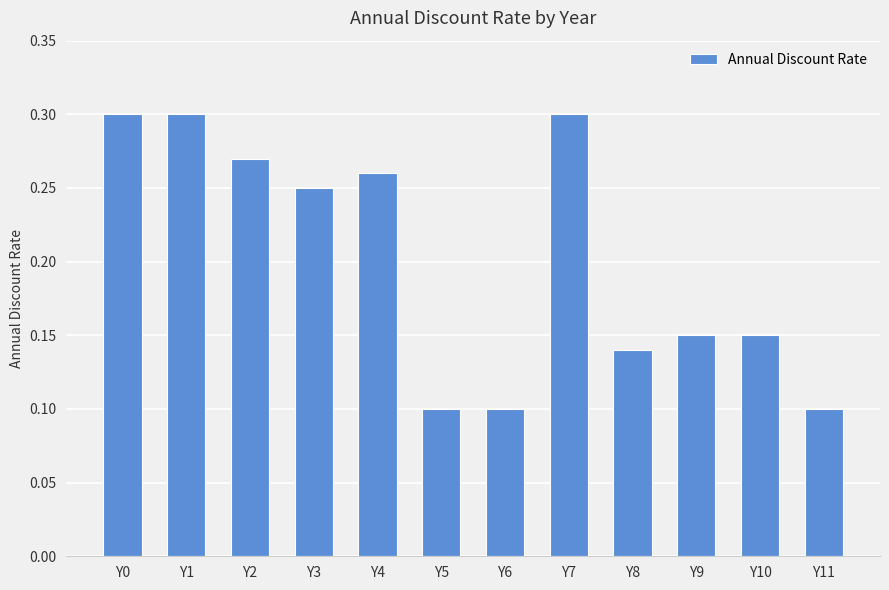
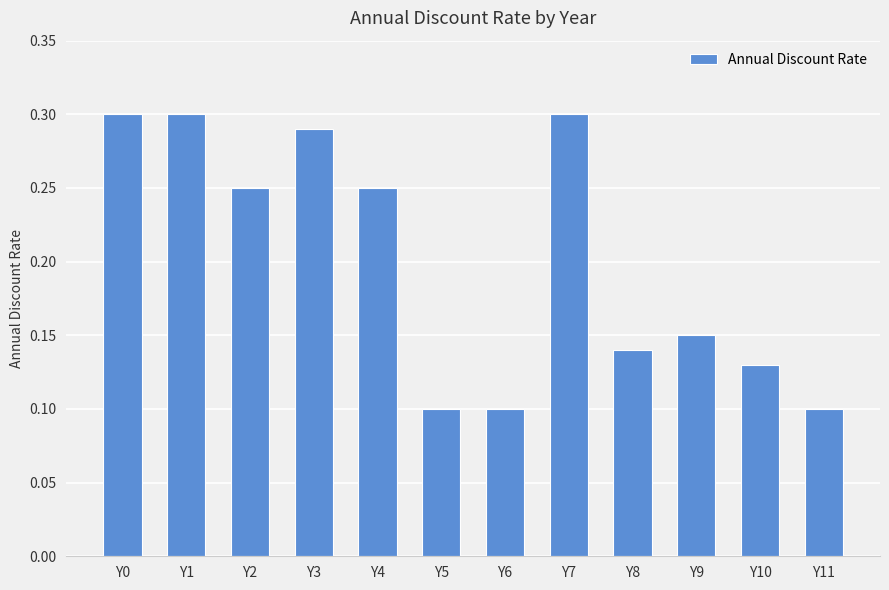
  {
    "Y0": 0.30,
    "Y1": 0.30,
-   "Y2": 0.27,
-   "Y3": 0.25,
-   "Y4": 0.26,
+   "Y2": 0.25,
+   "Y3": 0.29,
+   "Y4": 0.25,
    "Y5": 0.10,
    "Y6": 0.10,
    "Y7": 0.30,
    "Y8": 0.14,
    "Y9": 0.15,
-   "Y10": 0.15,
+   "Y10": 0.13,
    "Y11": 0.10
  }
